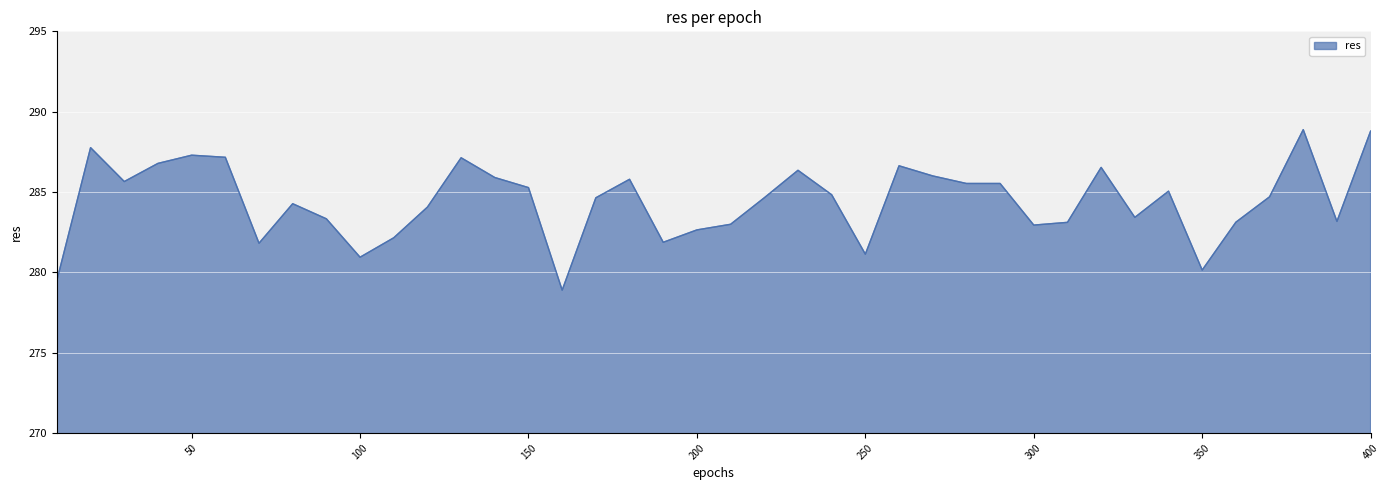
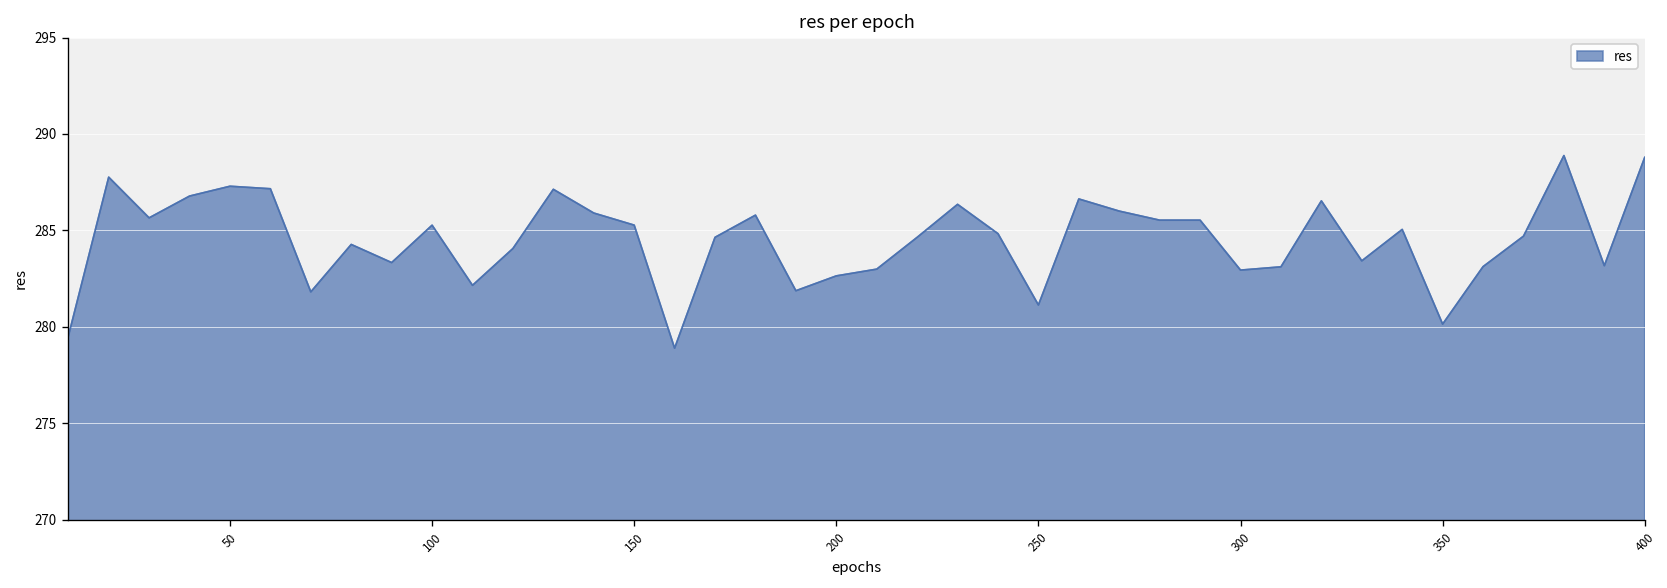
  {
    "50": 287.3,
-   "100": 280.9,
+   "100": 285.3,
    "150": 285.3,
    "200": 282.6,
    "250": 281.1,
    "300": 282.9,
    "350": 280.1,
    "400": 288.8
  }
